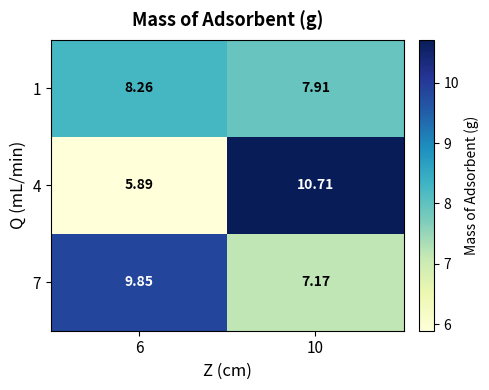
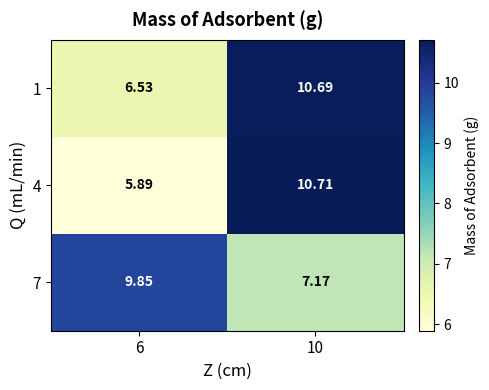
  {
    "1": {
-     "6": 8.26,
-     "10": 7.91
+     "6": 6.53,
+     "10": 10.69
    },
    "4": {
      "6": 5.89,
      "10": 10.71
    },
    "7": {
      "6": 9.85,
      "10": 7.17
    }
  }
